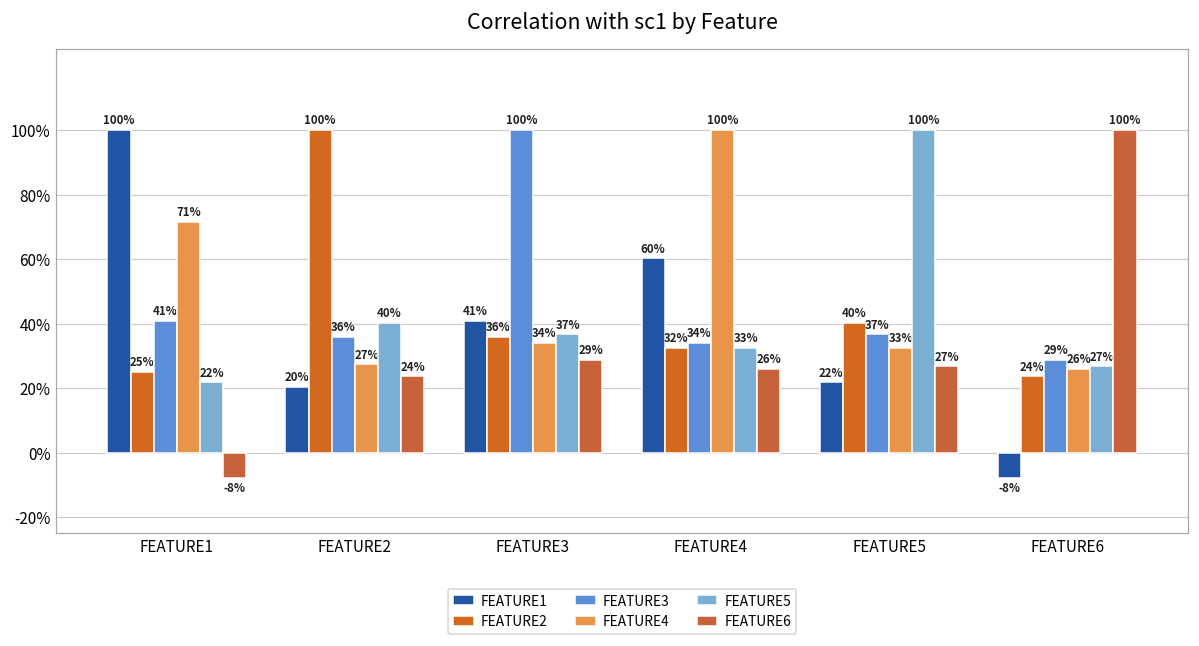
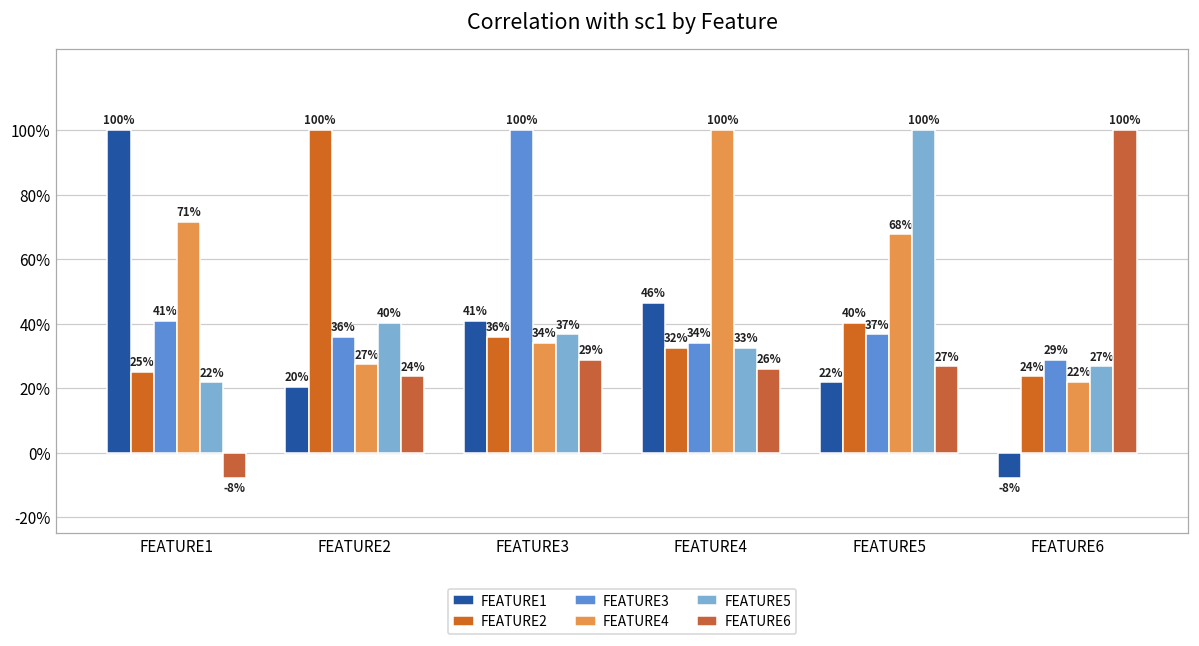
  {
    "FEATURE1": {
      "FEATURE1": "100%",
      "FEATURE2": "20%",
      "FEATURE3": "41%",
-     "FEATURE4": "60%",
+     "FEATURE4": "46%",
      "FEATURE5": "22%",
      "FEATURE6": "-8%"
    },
    "FEATURE4": {
      "FEATURE1": "71%",
      "FEATURE2": "27%",
      "FEATURE3": "34%",
      "FEATURE4": "100%",
-     "FEATURE5": "33%",
-     "FEATURE6": "26%"
+     "FEATURE5": "68%",
+     "FEATURE6": "22%"
    }
  }
